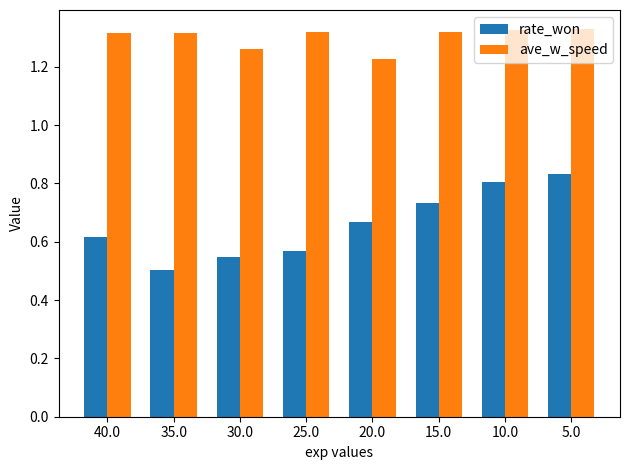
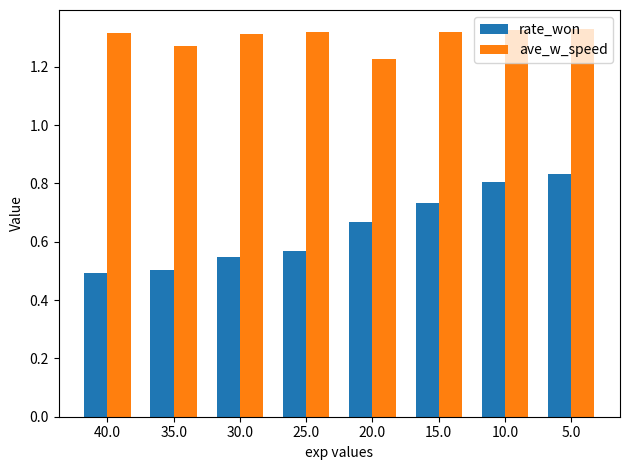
  {
    "rate_won": {
-     "40.0": 0.62,
+     "40.0": 0.49,
      "35.0": 0.50,
      "30.0": 0.55,
      "25.0": 0.57,
      "20.0": 0.67,
      "15.0": 0.73,
      "10.0": 0.81,
      "5.0": 0.83
    },
    "ave_w_speed": {
      "40.0": 1.31,
-     "35.0": 1.32,
-     "30.0": 1.26,
+     "35.0": 1.27,
+     "30.0": 1.31,
      "25.0": 1.32,
      "20.0": 1.23,
      "15.0": 1.32
    }
  }
